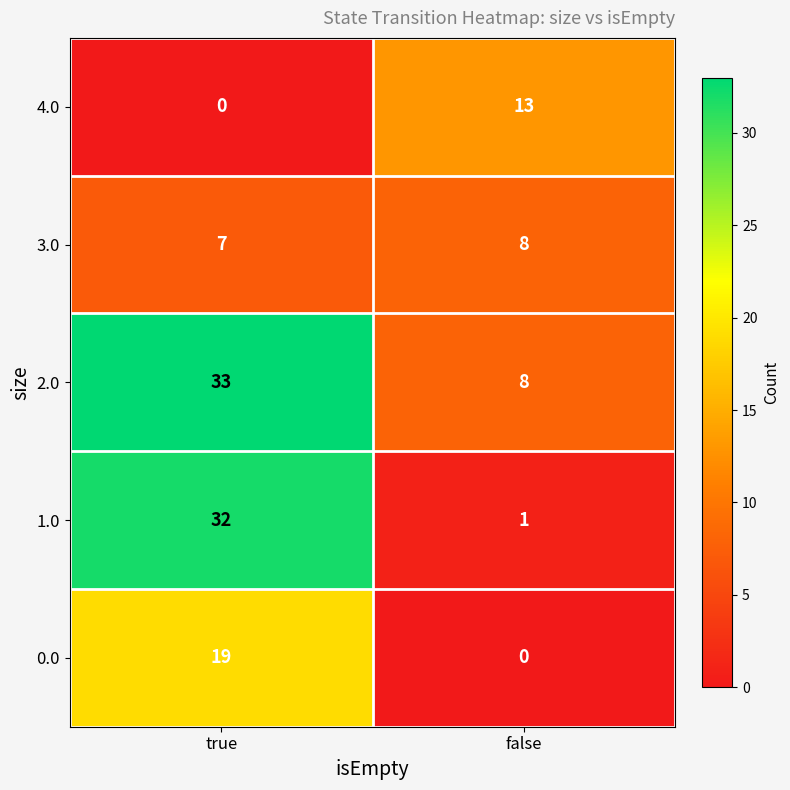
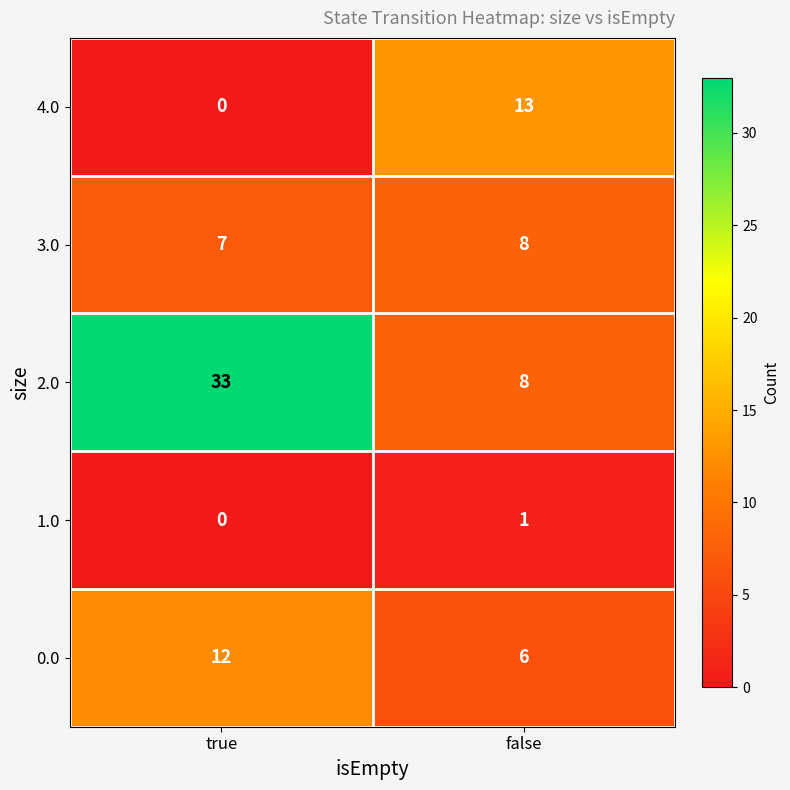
  {
    "4.0": {
      "true": 0,
      "false": 13
    },
    "3.0": {
      "true": 7,
      "false": 8
    },
    "2.0": {
      "true": 33,
      "false": 8
    },
    "1.0": {
-     "true": 32,
+     "true": 0,
      "false": 1
    },
    "0.0": {
-     "true": 19,
-     "false": 0
+     "true": 12,
+     "false": 6
    }
  }
